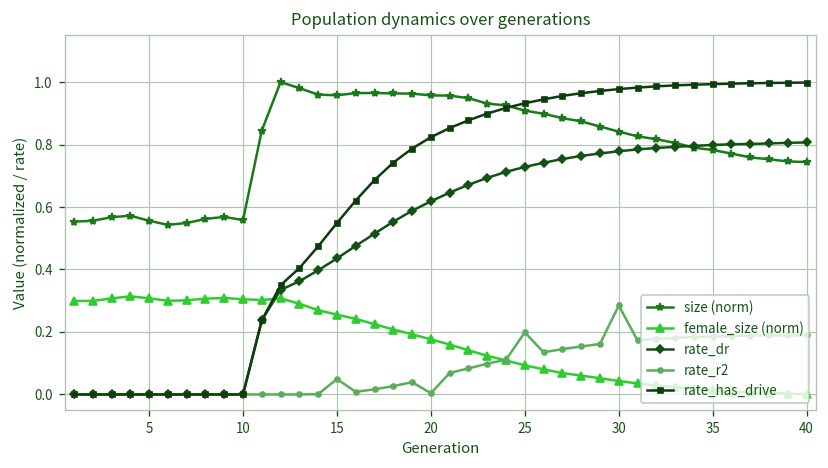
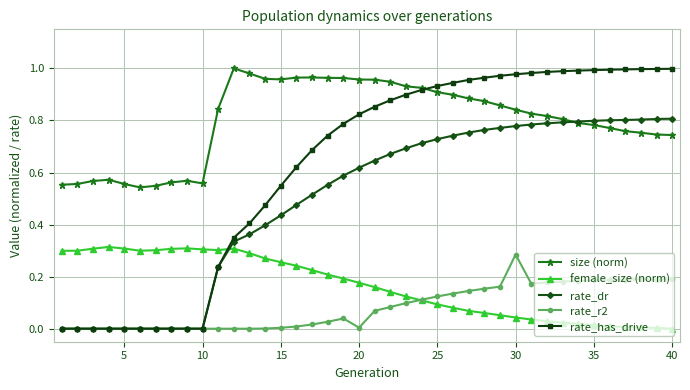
  {
    "female_size (norm)": {
      "5": 0.31,
      "10": 0.30,
      "15": 0.26,
      "20": 0.18,
      "25": 0.09,
      "30": 0.04
    },
    "rate_r2": {
-     "15": 0.05,
+     "15": 0.00,
      "20": 0.00,
-     "25": 0.20,
+     "25": 0.12,
      "30": 0.28
    }
  }
